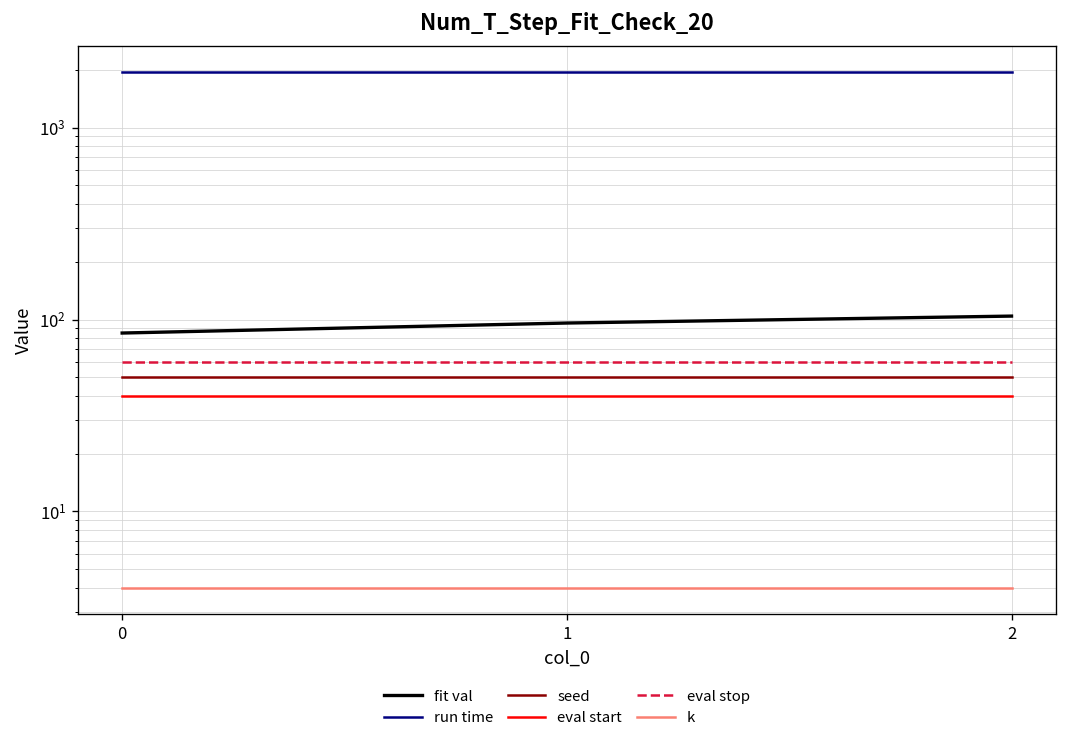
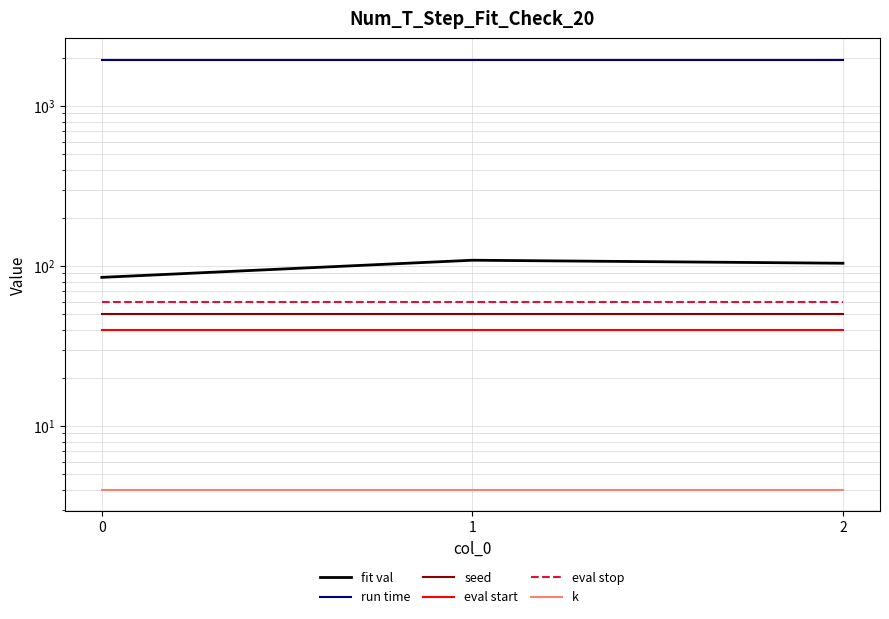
  {
    "fit val": {
      "0": 90,
-     "1": 100,
+     "1": 110,
      "2": 100
    },
    "run time": {
      "0": 1900,
      "1": 1900,
      "2": 1900
    },
    "seed": {
      "0": 50,
      "1": 50,
      "2": 50
    },
    "eval start": {
      "0": 40,
      "1": 40,
      "2": 40
    },
    "eval stop": {
      "0": 60,
      "1": 60,
      "2": 60
    },
    "k": {
      "0": 4,
      "1": 4,
      "2": 4
    }
  }
